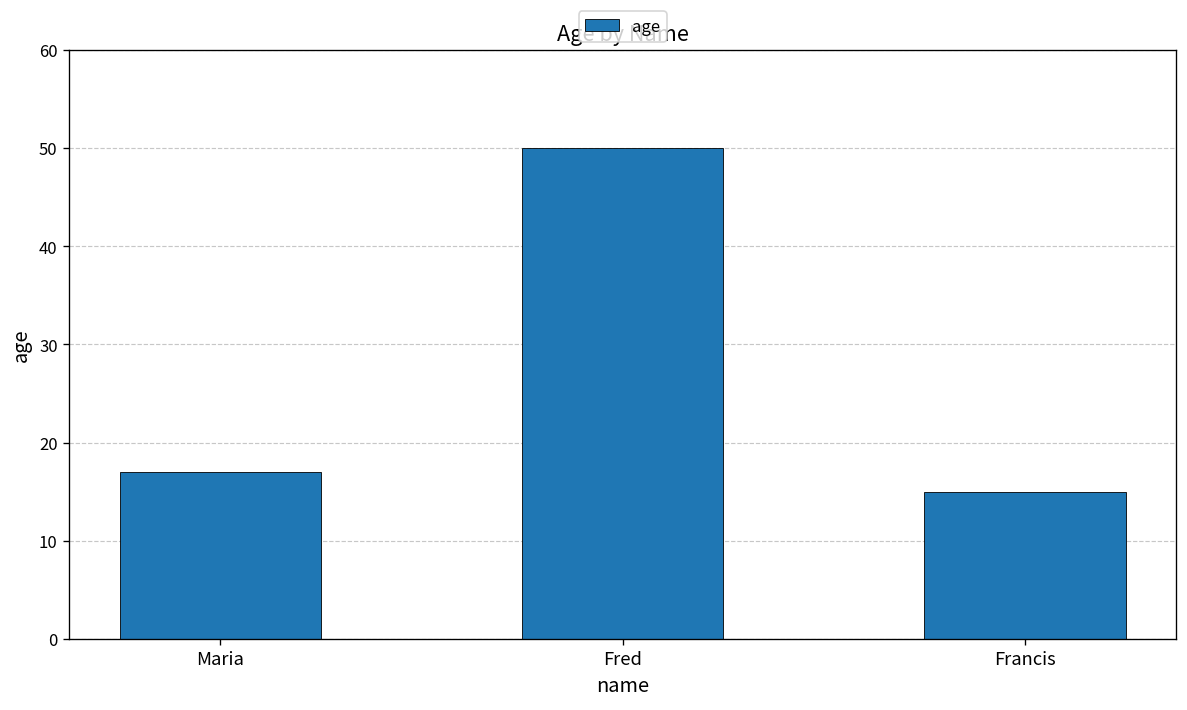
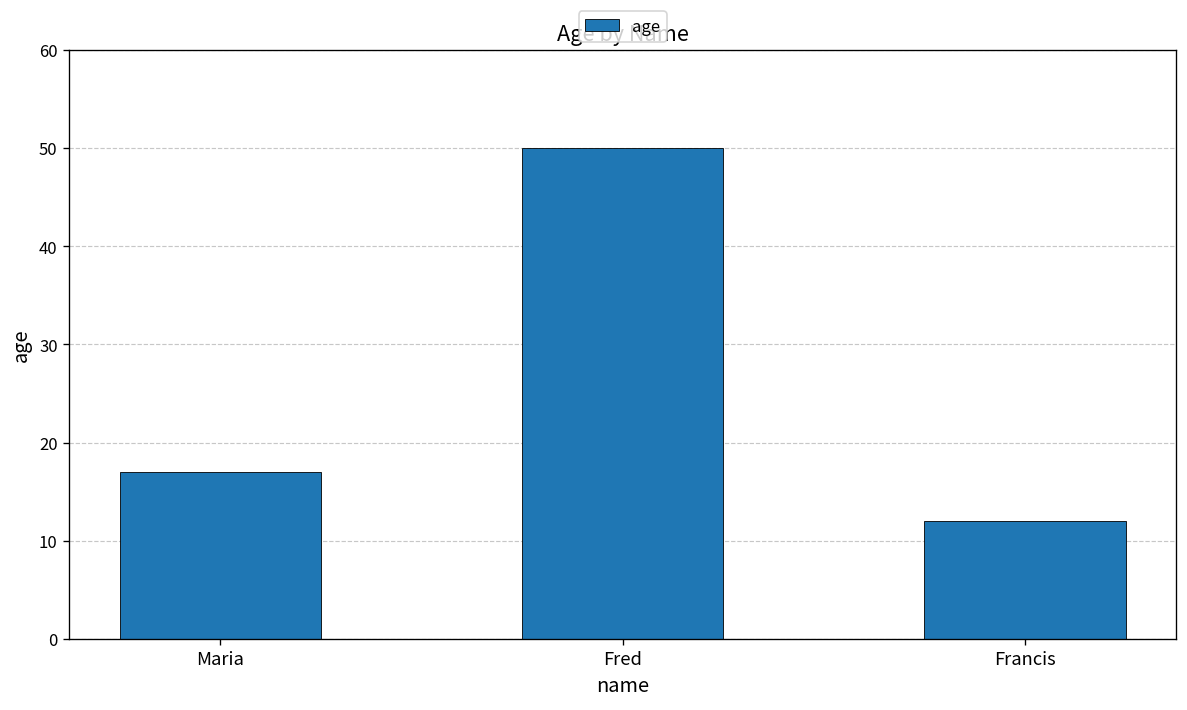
  {
    "Maria": 17,
    "Fred": 50,
-   "Francis": 15
+   "Francis": 12
  }
